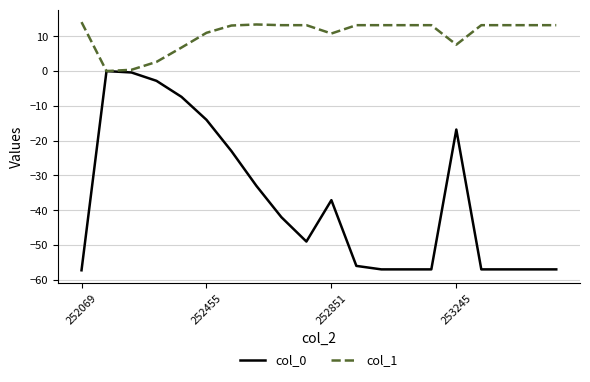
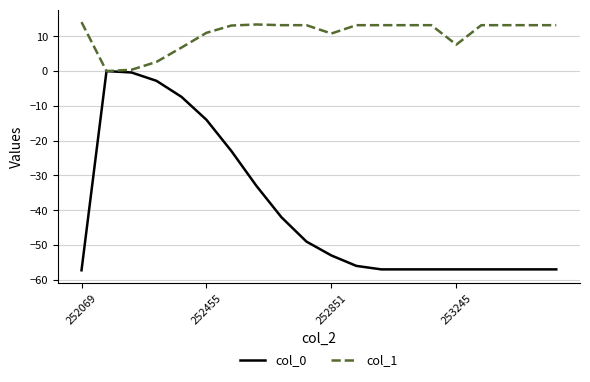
  {
    "col_0": {
      "252069": -57,
      "252455": -14,
-     "252851": -37,
-     "253245": -17
+     "252851": -53,
+     "253245": -57
    },
    "col_1": {
      "252069": 14,
      "252455": 11,
      "252851": 11,
      "253245": 8
    }
  }
